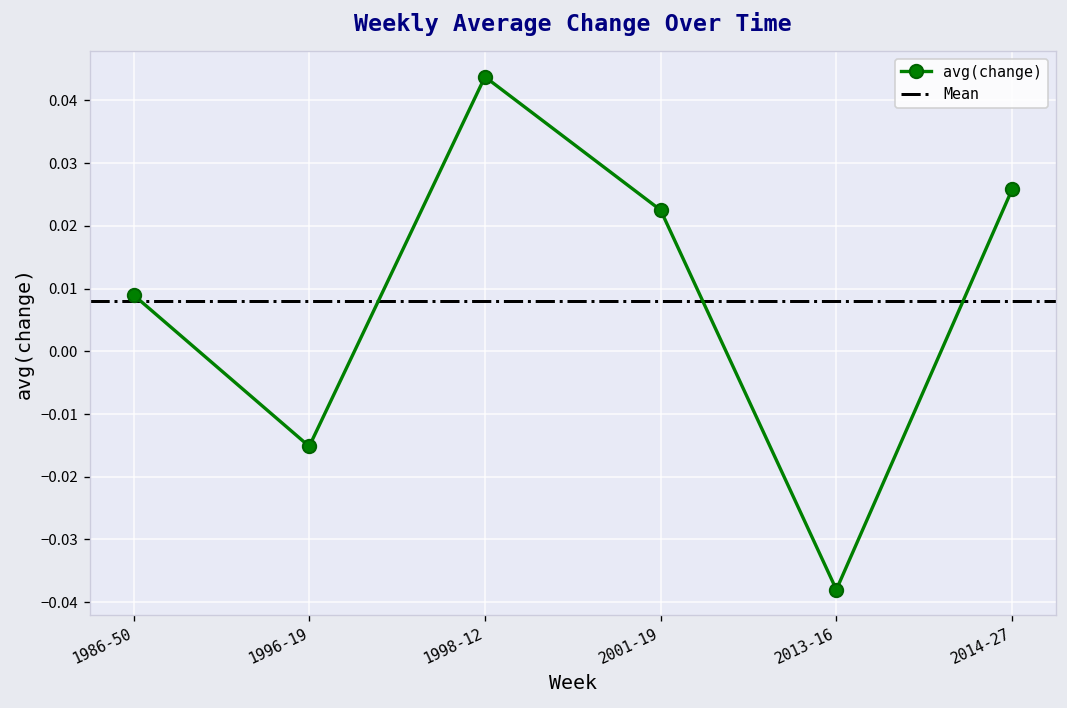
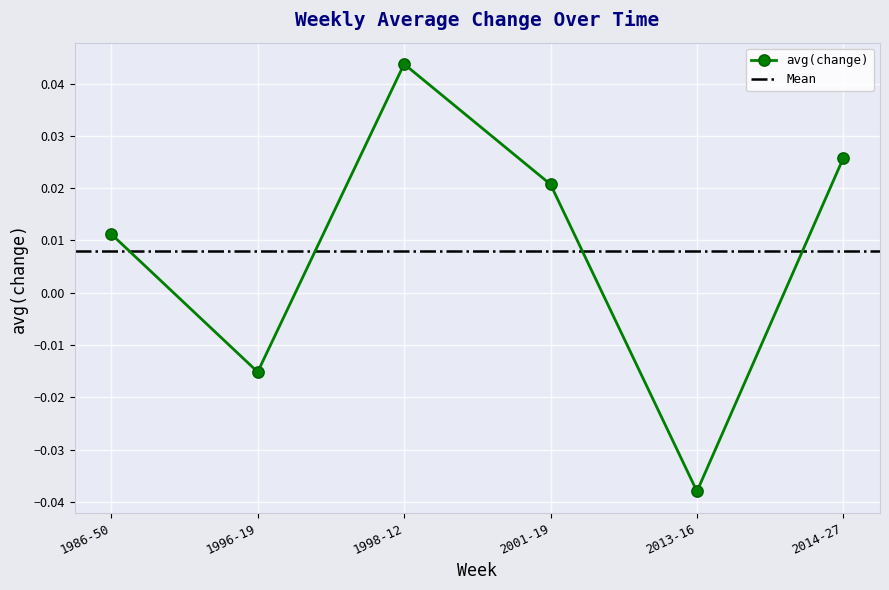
  {
-   "1986-50": 0.009,
+   "1986-50": 0.011,
    "1996-19": -0.015,
    "1998-12": 0.044,
-   "2001-19": 0.023,
+   "2001-19": 0.021,
    "2013-16": -0.038,
    "2014-27": 0.026
  }
